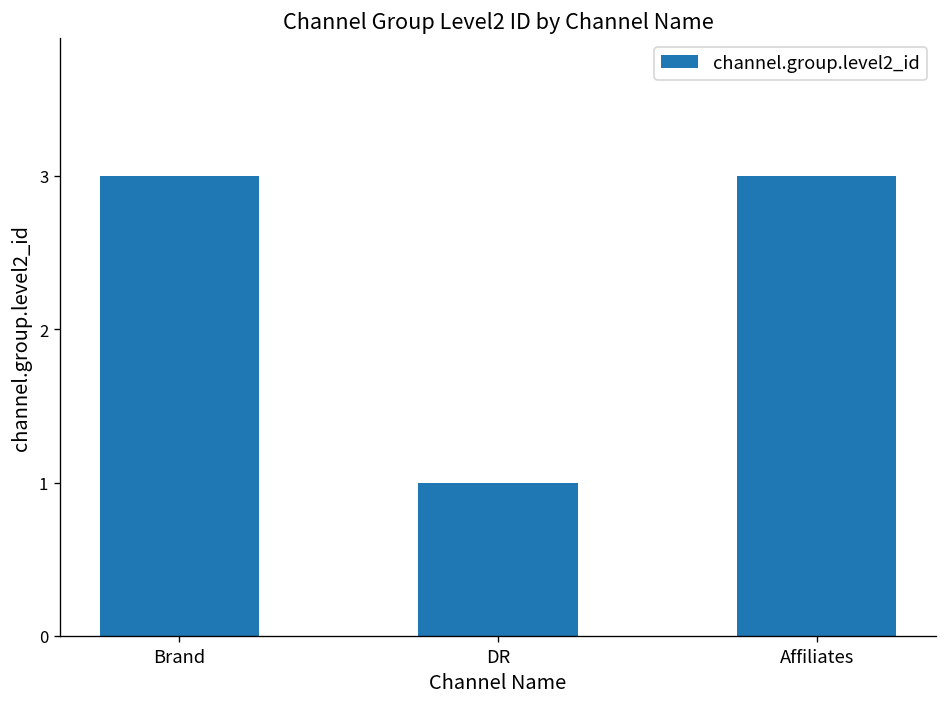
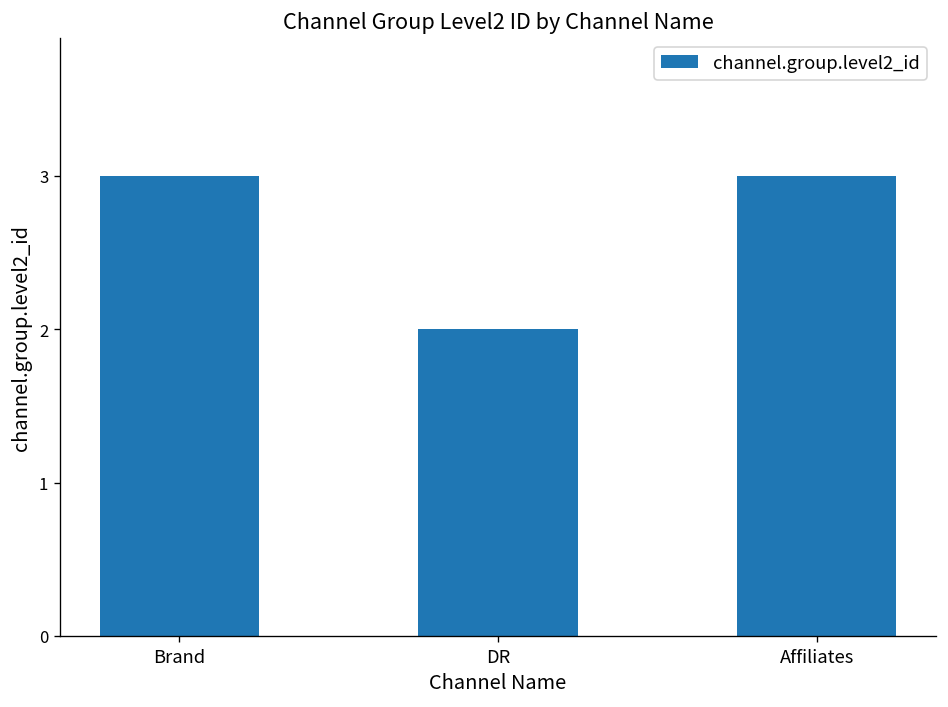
  {
    "Brand": 3,
-   "DR": 1,
+   "DR": 2,
    "Affiliates": 3
  }
